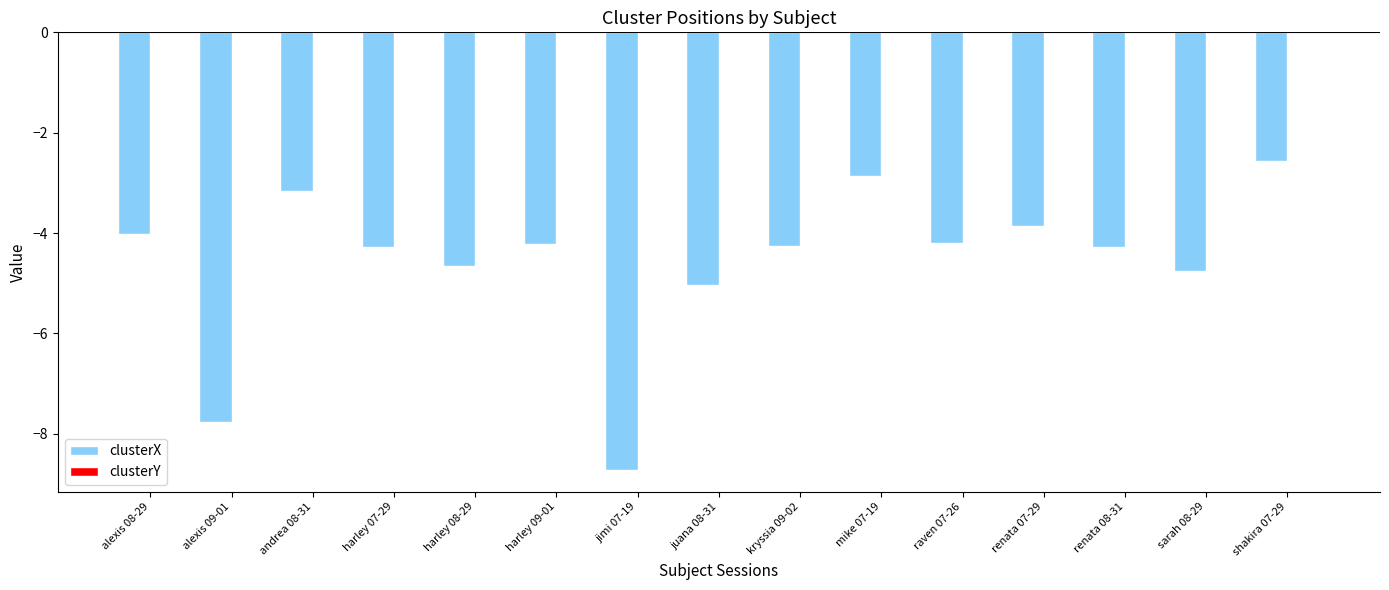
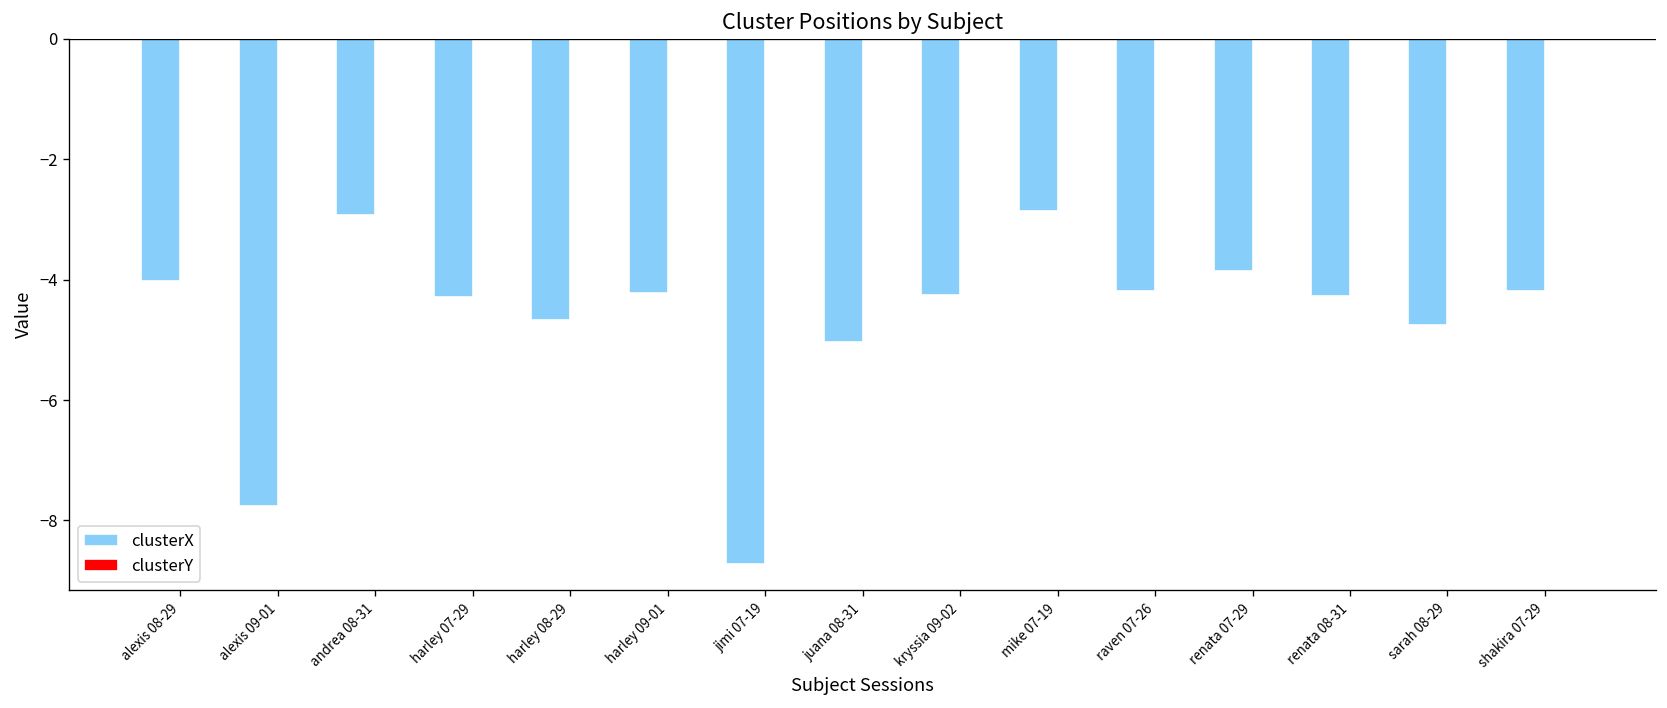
  {
    "clusterX": {
      "alexis 08-29": -4.0,
      "alexis 09-01": -7.8,
-     "andrea 08-31": -3.2,
+     "andrea 08-31": -2.9,
      "harley 07-29": -4.3,
      "harley 08-29": -4.7,
      "harley 09-01": -4.2,
      "jimi 07-19": -8.7,
      "juana 08-31": -5.0,
      "kryssia 09-02": -4.3,
      "mike 07-19": -2.9,
      "raven 07-26": -4.2,
      "renata 07-29": -3.9,
      "renata 08-31": -4.3,
      "sarah 08-29": -4.8,
-     "shakira 07-29": -2.6
+     "shakira 07-29": -4.2
    }
  }
